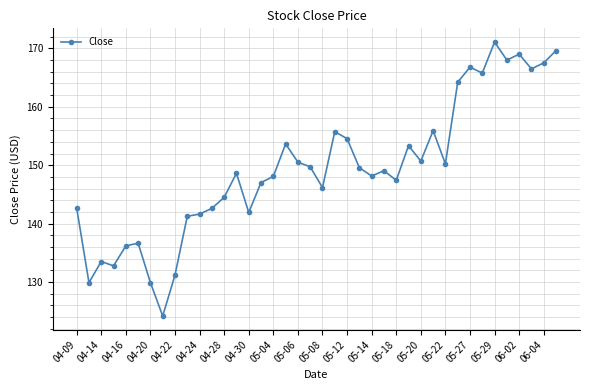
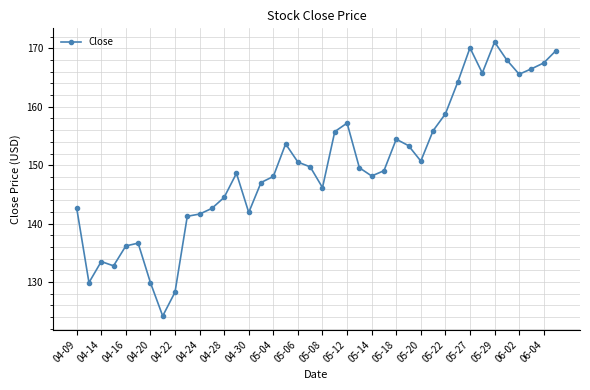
  {
    "04-09": 143,
    "04-14": 134,
    "04-16": 136,
    "04-20": 130,
-   "04-22": 131,
+   "04-22": 128,
    "04-24": 142,
    "04-28": 144,
    "04-30": 142,
    "05-04": 148,
    "05-06": 151,
    "05-08": 146,
-   "05-12": 155,
+   "05-12": 157,
    "05-14": 148,
-   "05-18": 147,
+   "05-18": 154,
    "05-20": 151,
-   "05-22": 150,
-   "05-27": 167,
+   "05-22": 159,
+   "05-27": 170,
    "05-29": 171,
-   "06-02": 169,
+   "06-02": 166,
    "06-04": 168
  }
